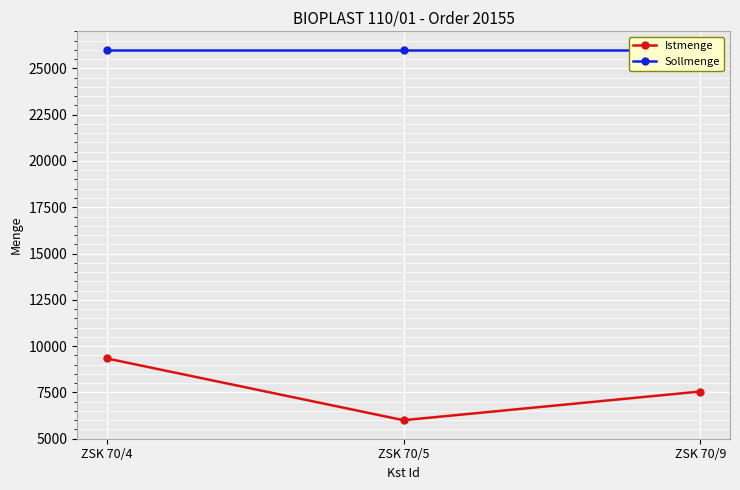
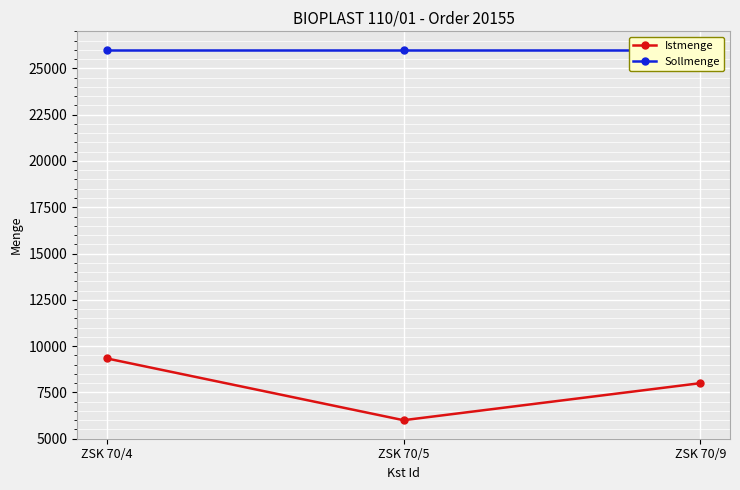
  {
    "Istmenge": {
      "ZSK 70/4": 9300,
      "ZSK 70/5": 6000,
-     "ZSK 70/9": 7600
+     "ZSK 70/9": 8000
    },
    "Sollmenge": {
      "ZSK 70/4": 26000,
      "ZSK 70/5": 26000
    }
  }
